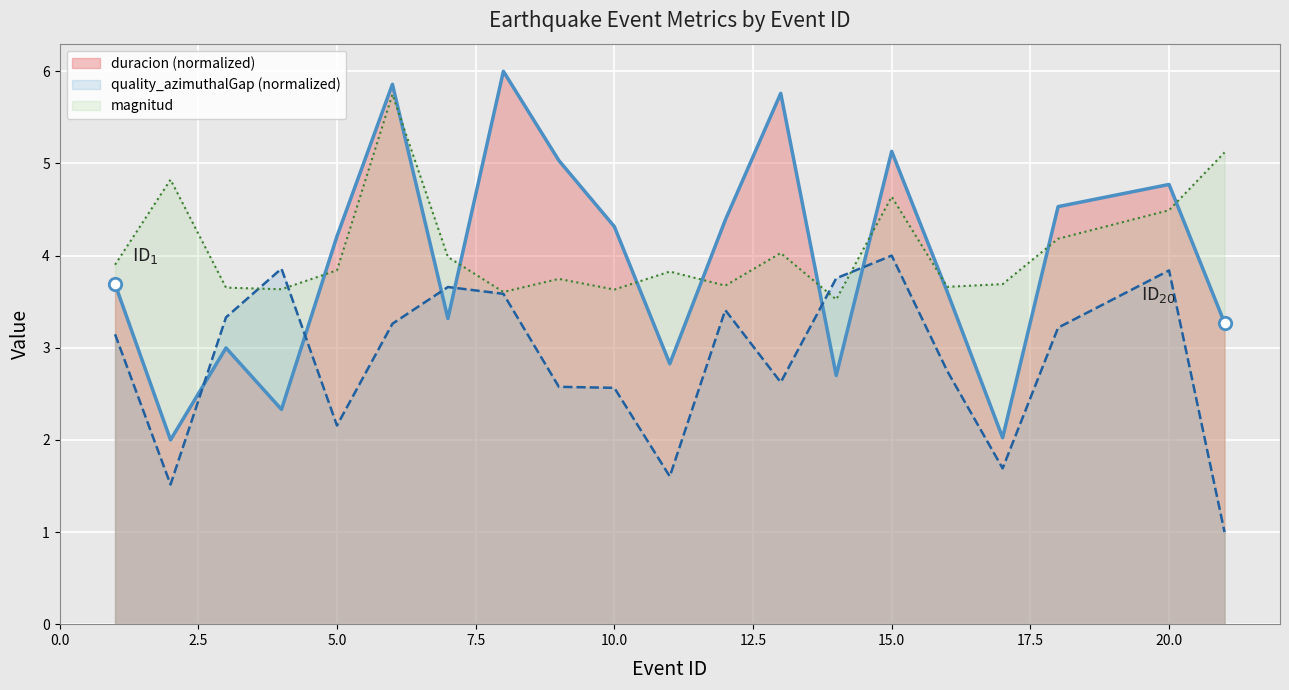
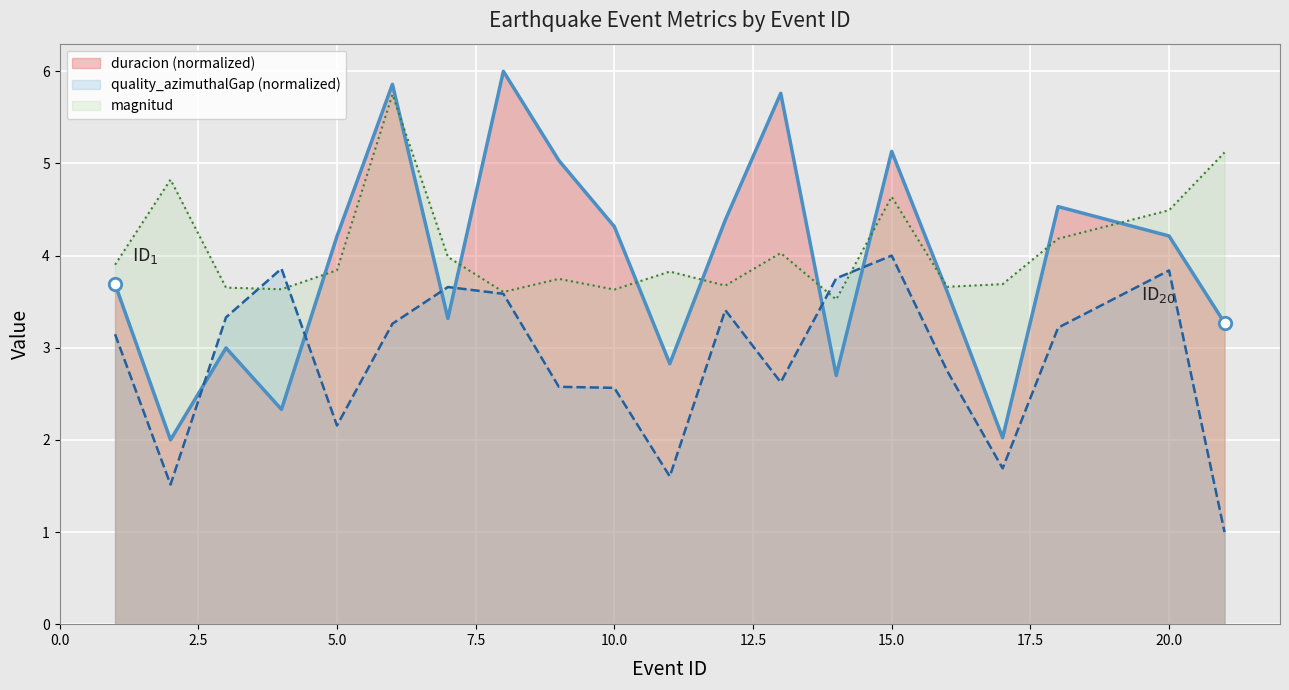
  {
    "duracion (normalized)": {
      "5.0": 4.2,
      "10.0": 4.3,
      "15.0": 5.1,
-     "20.0": 4.8
+     "20.0": 4.2
    }
  }
